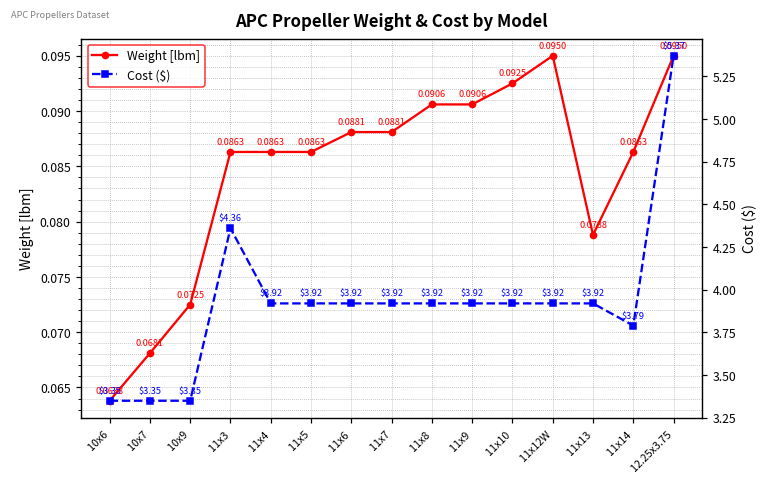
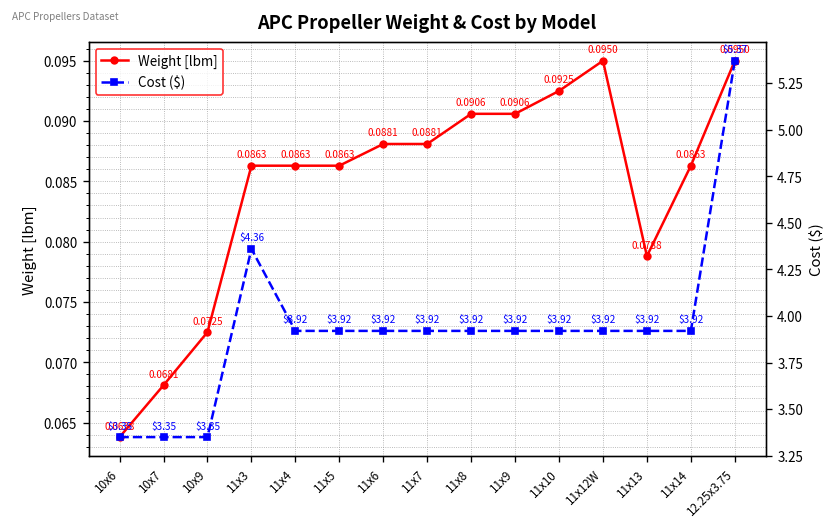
  {
    "Weight [lbm]": {
      "10x7": "0.0681",
      "10x9": "0.0725",
      "11x3": "0.0863",
      "11x4": "0.0863",
      "11x5": "0.0863",
      "11x6": "0.0881",
      "11x7": "0.0881",
      "11x8": "0.0906",
      "11x9": "0.0906",
      "11x10": "0.0925",
      "11x12W": "0.0950",
      "11x13": "0.0788",
      "11x14": "0.0863"
    },
    "Cost ($)": {
      "10x7": "$3.35",
      "10x9": "$3.35",
      "11x3": "$4.36",
      "11x4": "$3.92",
      "11x5": "$3.92",
      "11x6": "$3.92",
      "11x7": "$3.92",
      "11x8": "$3.92",
      "11x9": "$3.92",
      "11x10": "$3.92",
      "11x12W": "$3.92",
      "11x13": "$3.92",
-     "11x14": "$3.79"
+     "11x14": "$3.92"
    }
  }
